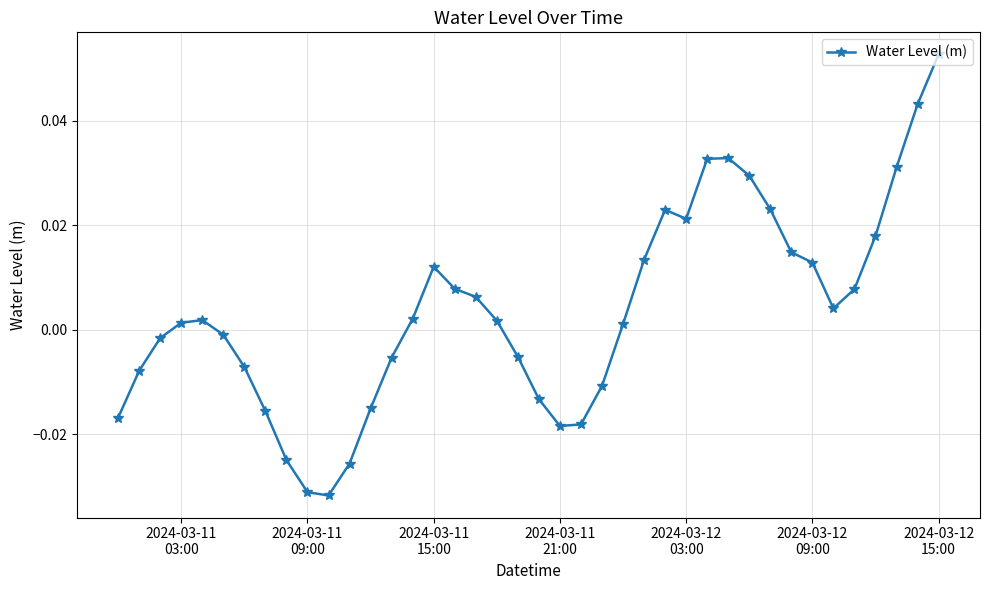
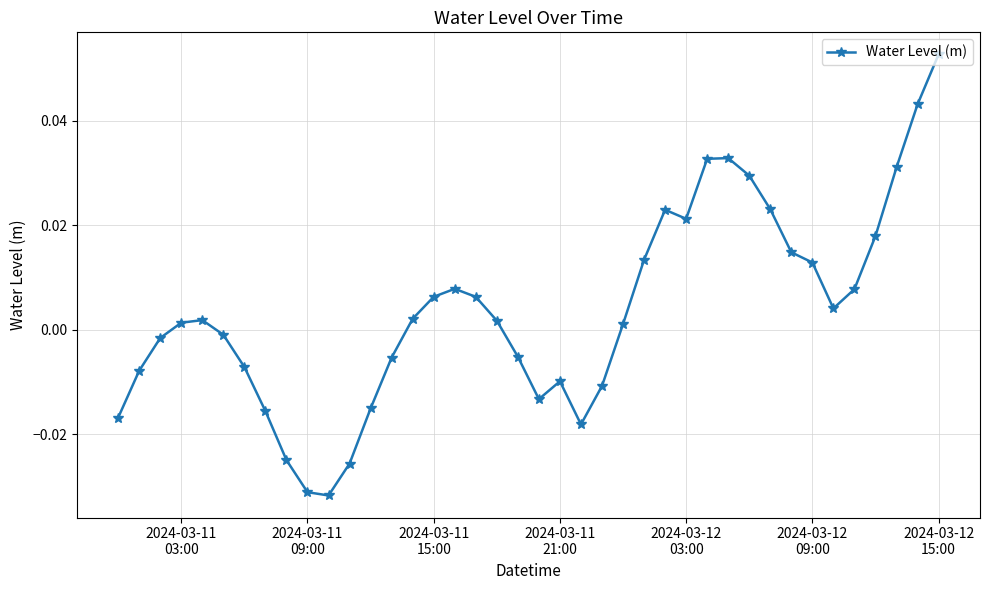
  {
    "2024-03-11 03:00": 0.001,
    "2024-03-11 09:00": -0.031,
-   "2024-03-11 15:00": 0.012,
-   "2024-03-11 21:00": -0.018,
+   "2024-03-11 15:00": 0.006,
+   "2024-03-11 21:00": -0.010,
    "2024-03-12 03:00": 0.021,
    "2024-03-12 09:00": 0.013
  }
